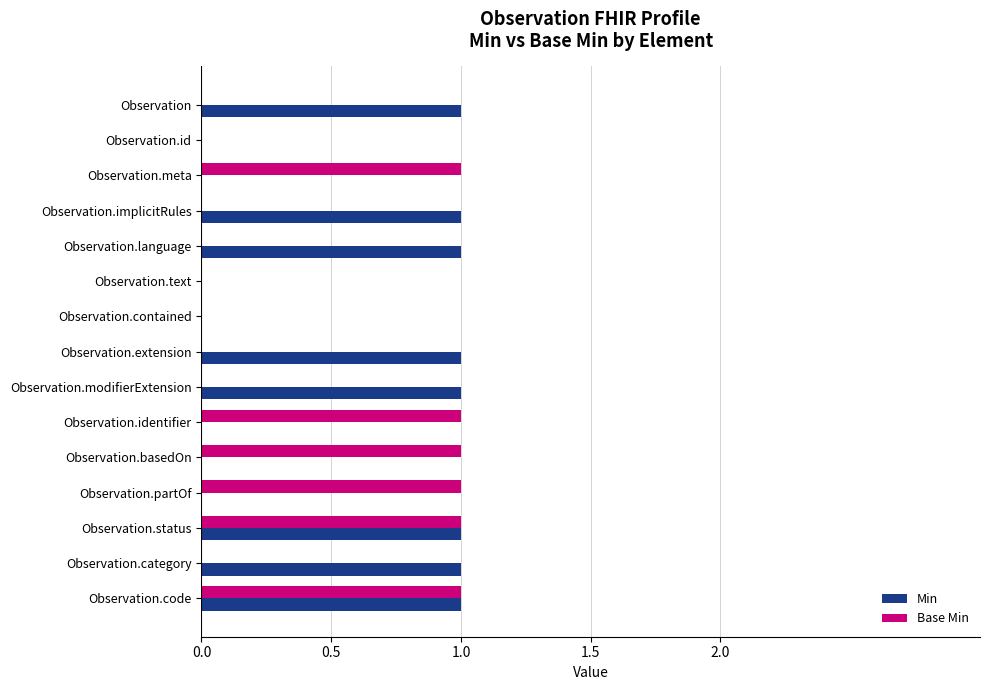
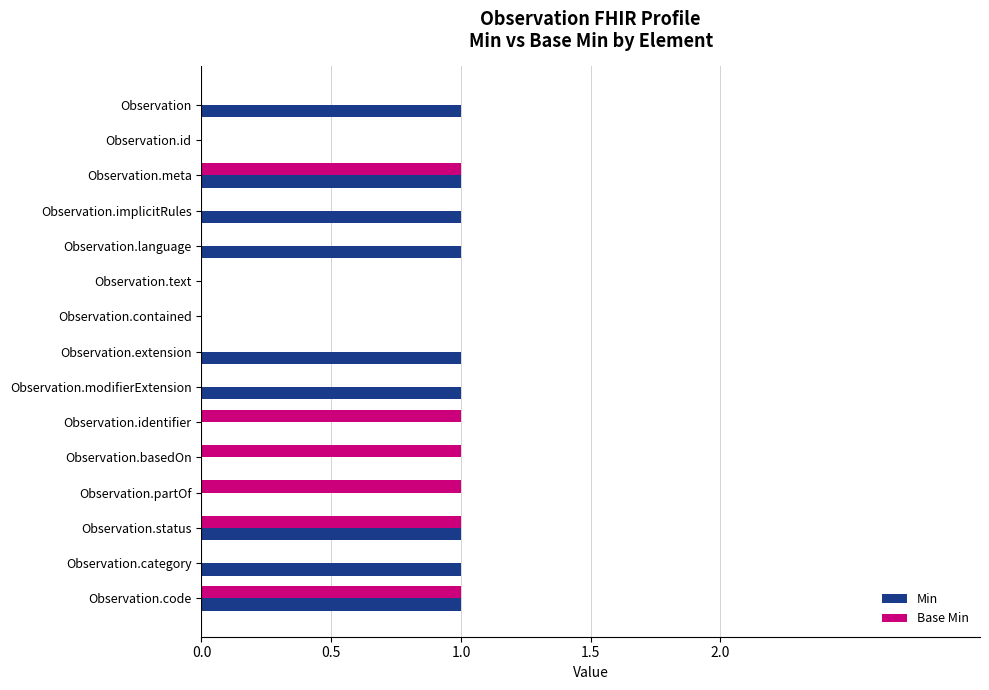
  {
    "Min": {
      "Observation": 1,
      "Observation.id": 0,
-     "Observation.meta": 0,
+     "Observation.meta": 1,
      "Observation.implicitRules": 1,
      "Observation.language": 1,
      "Observation.text": 0,
      "Observation.contained": 0,
      "Observation.extension": 1,
      "Observation.modifierExtension": 1,
      "Observation.identifier": 0,
      "Observation.basedOn": 0,
      "Observation.partOf": 0,
      "Observation.status": 1,
      "Observation.category": 1,
      "Observation.code": 1
    },
    "Base Min": {
      "Observation": 0,
      "Observation.id": 0,
      "Observation.meta": 1,
      "Observation.implicitRules": 0,
      "Observation.language": 0,
      "Observation.text": 0,
      "Observation.contained": 0,
      "Observation.extension": 0,
      "Observation.modifierExtension": 0,
      "Observation.identifier": 1,
      "Observation.basedOn": 1,
      "Observation.partOf": 1,
      "Observation.status": 1,
      "Observation.category": 0,
      "Observation.code": 1
    }
  }
